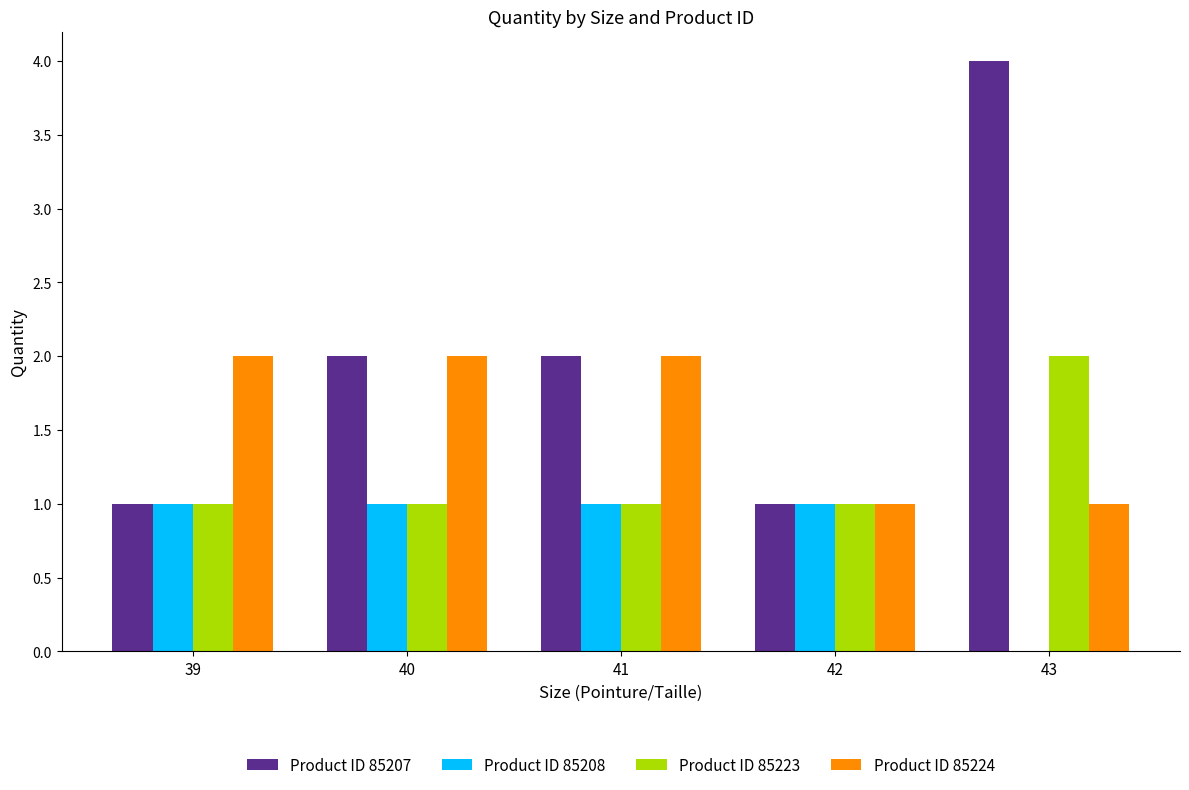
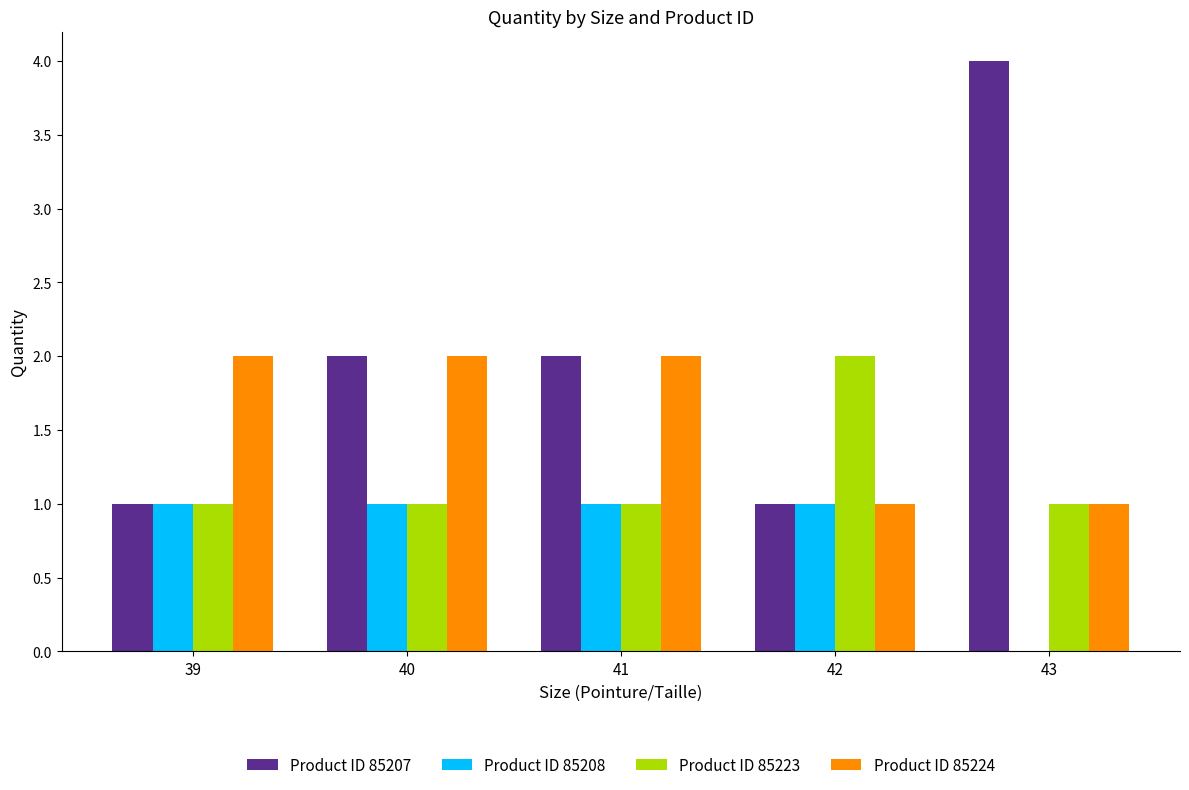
  {
    "Product ID 85207": {
      "39": 1,
      "40": 2,
      "41": 2,
      "42": 1,
      "43": 4
    },
    "Product ID 85208": {
      "39": 1,
      "40": 1,
      "41": 1,
      "42": 1,
      "43": 0
    },
    "Product ID 85223": {
      "39": 1,
      "40": 1,
      "41": 1,
-     "42": 1,
-     "43": 2
+     "42": 2,
+     "43": 1
    },
    "Product ID 85224": {
      "39": 2,
      "40": 2,
      "41": 2,
      "42": 1,
      "43": 1
    }
  }
